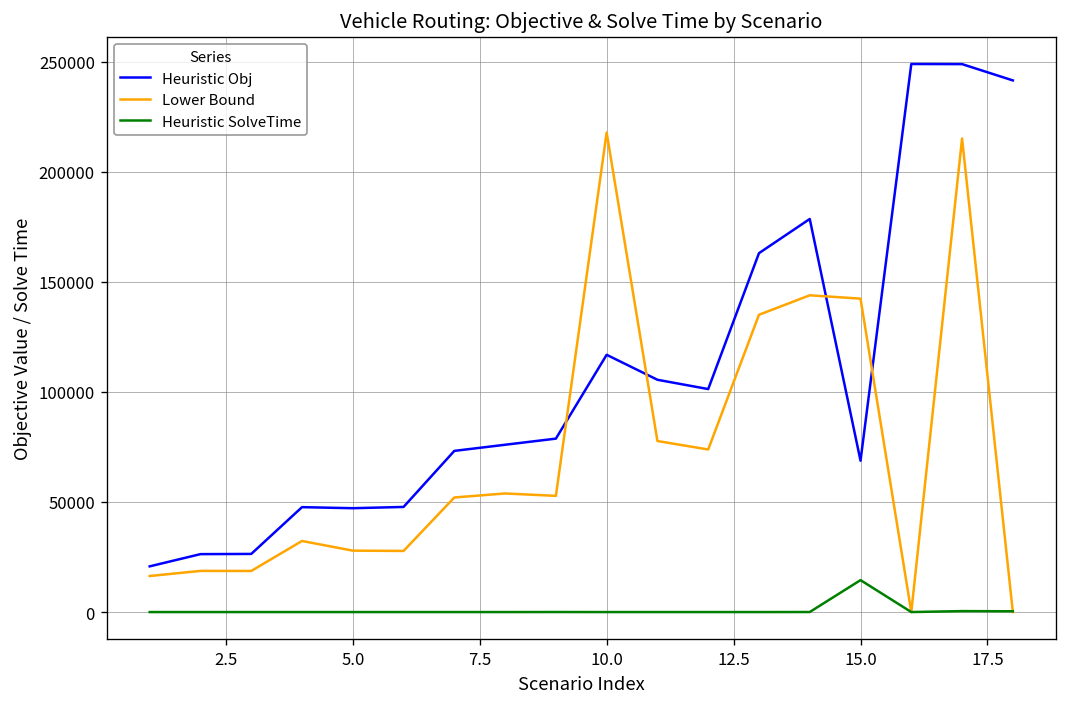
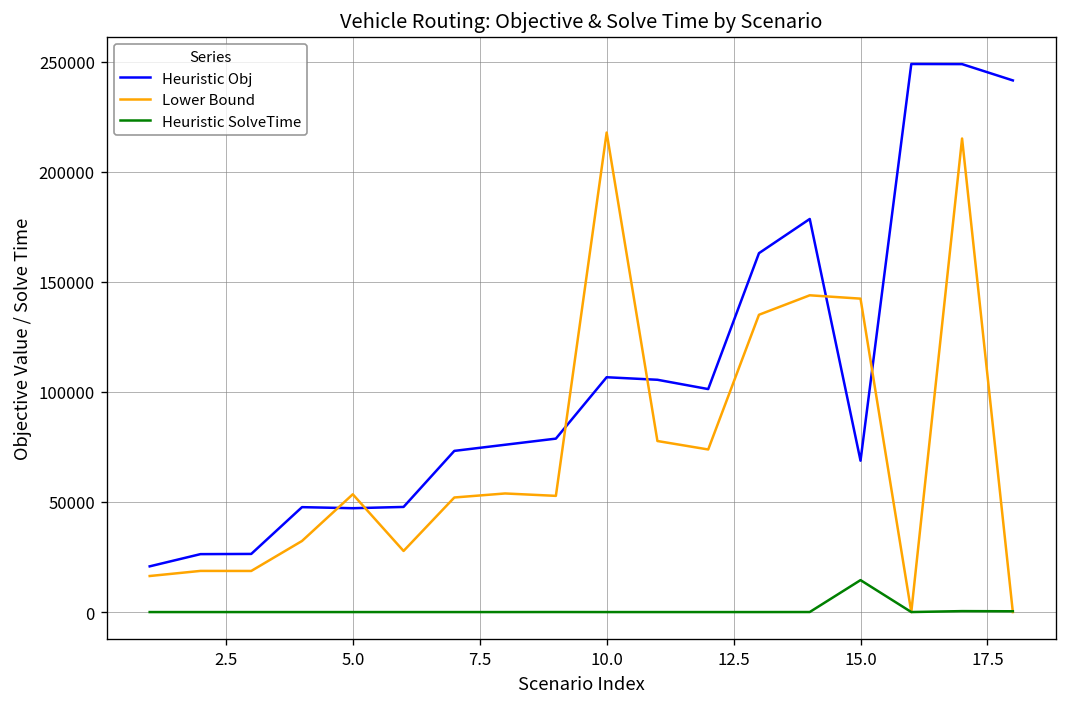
  {
    "Heuristic Obj": {
      "5.0": 47000,
-     "10.0": 117000,
+     "10.0": 107000,
      "15.0": 69000
    },
    "Lower Bound": {
-     "5.0": 28000,
+     "5.0": 53000,
      "10.0": 218000,
      "15.0": 142000
    },
    "Heuristic SolveTime": {
      "5.0": 0,
      "10.0": 0,
      "15.0": 15000
    }
  }
